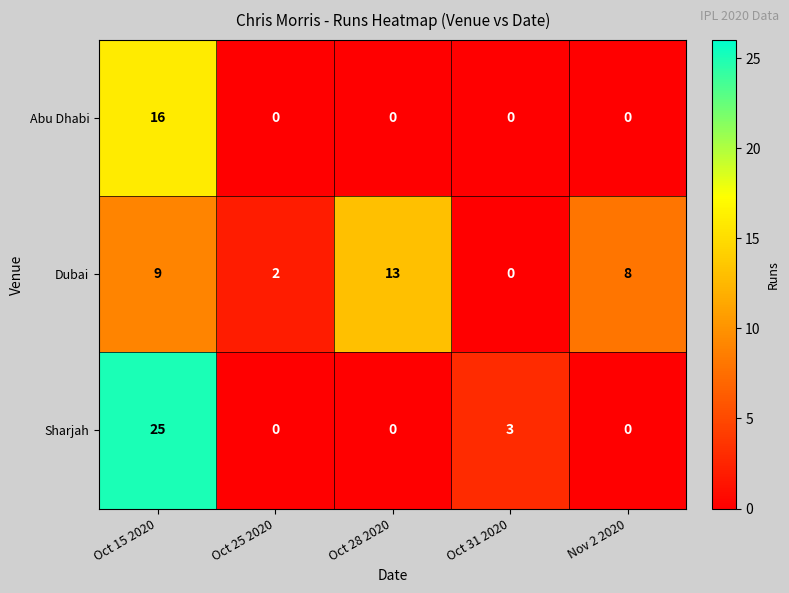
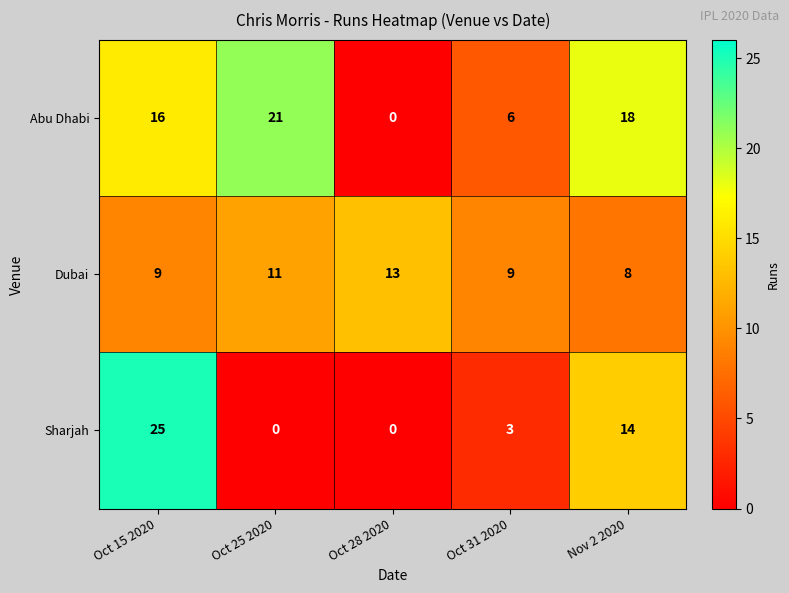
  {
    "Abu Dhabi": {
      "Oct 15 2020": 16,
-     "Oct 25 2020": 0,
+     "Oct 25 2020": 21,
      "Oct 28 2020": 0,
-     "Oct 31 2020": 0,
-     "Nov 2 2020": 0
+     "Oct 31 2020": 6,
+     "Nov 2 2020": 18
    },
    "Dubai": {
      "Oct 15 2020": 9,
-     "Oct 25 2020": 2,
+     "Oct 25 2020": 11,
      "Oct 28 2020": 13,
-     "Oct 31 2020": 0,
+     "Oct 31 2020": 9,
      "Nov 2 2020": 8
    },
    "Sharjah": {
      "Oct 15 2020": 25,
      "Oct 25 2020": 0,
      "Oct 28 2020": 0,
      "Oct 31 2020": 3,
-     "Nov 2 2020": 0
+     "Nov 2 2020": 14
    }
  }
